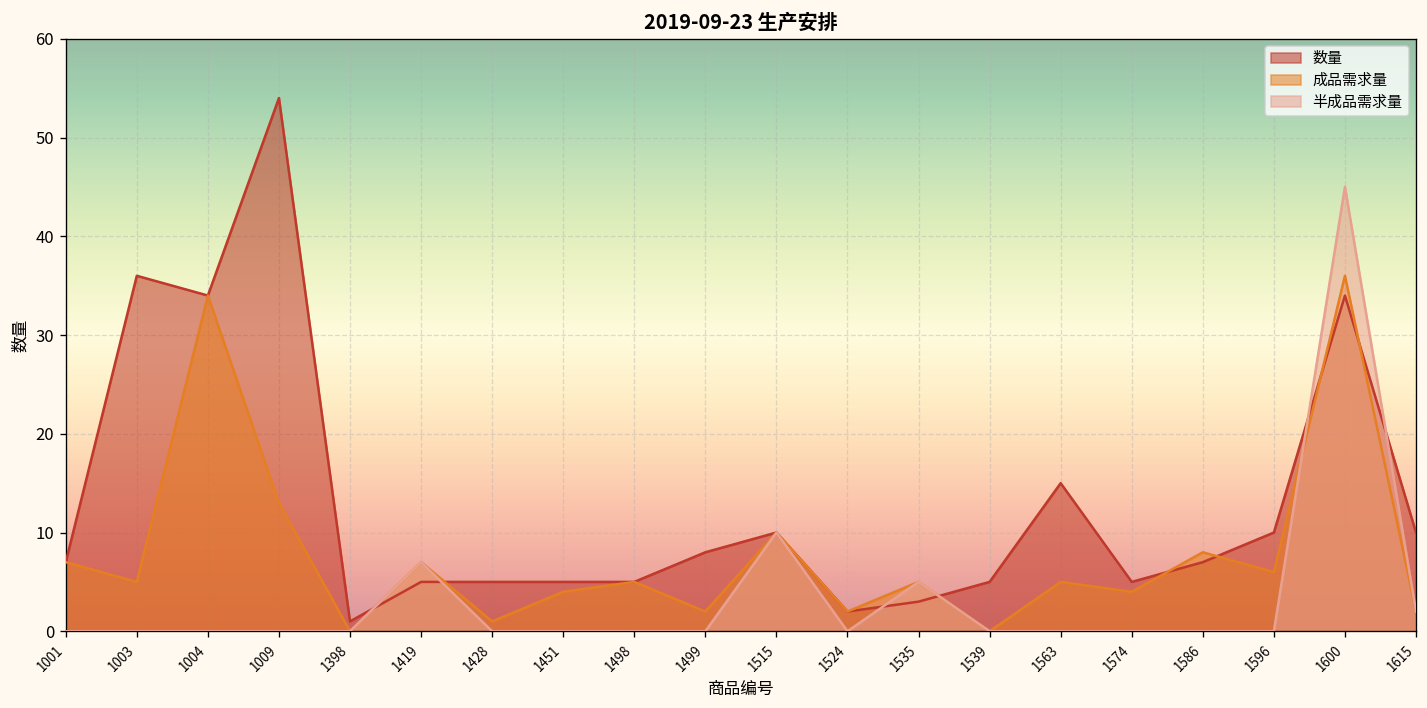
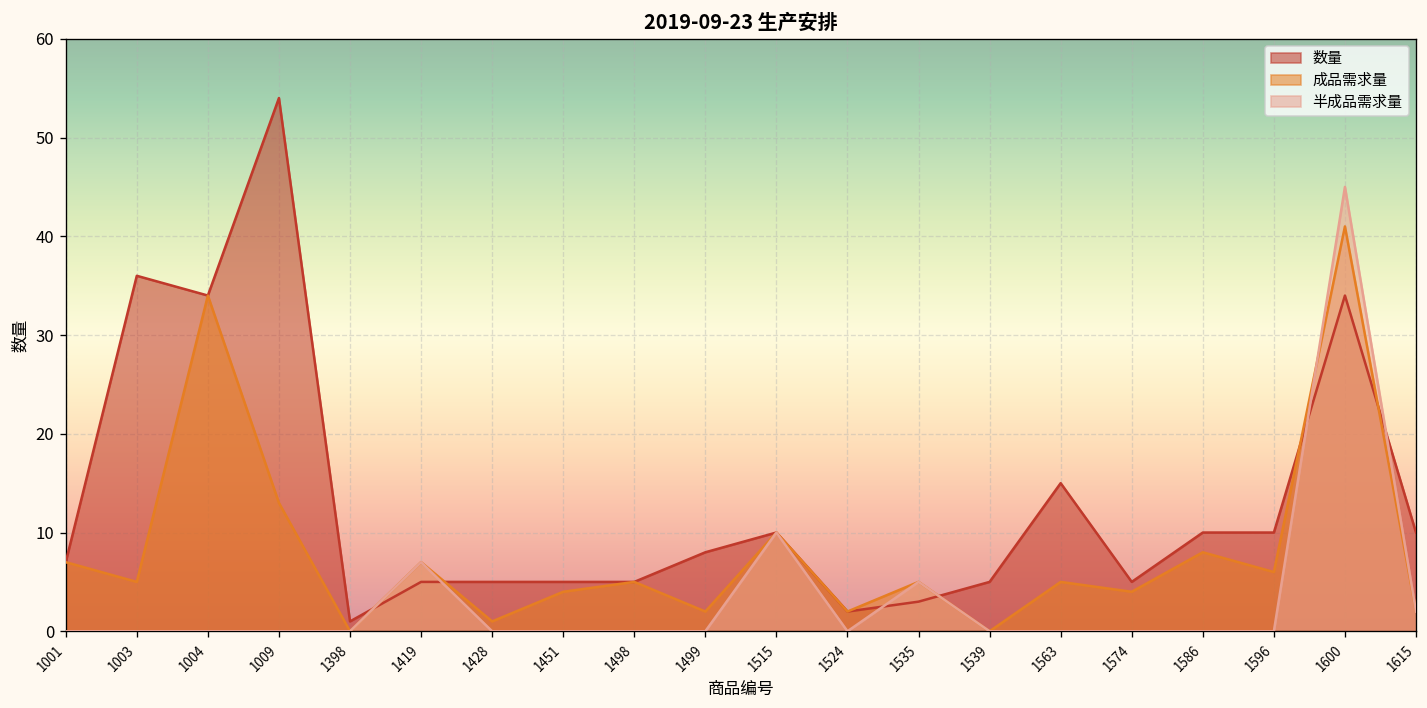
  {
    "数量": {
      "1003": 36,
      "1009": 54,
      "1398": 1,
      "1419": 5,
      "1428": 5,
      "1451": 5,
      "1499": 8,
      "1535": 3,
      "1539": 5,
      "1563": 15,
      "1574": 5,
-     "1586": 7,
+     "1586": 10,
      "1596": 10,
      "1600": 34,
      "1615": 10
    },
    "成品需求量": {
      "1003": 5,
      "1009": 13,
      "1428": 1,
      "1451": 4,
      "1499": 2,
      "1563": 5,
      "1574": 4,
      "1586": 8,
      "1596": 6,
-     "1600": 36
+     "1600": 41
    },
    "半成品需求量": {
      "1001": 0,
      "1003": 0,
      "1004": 0,
      "1009": 0,
      "1428": 0,
      "1451": 0,
      "1498": 0,
      "1499": 0,
      "1524": 0,
      "1563": 0,
      "1574": 0,
      "1586": 0,
      "1596": 0,
      "1600": 45
    }
  }
